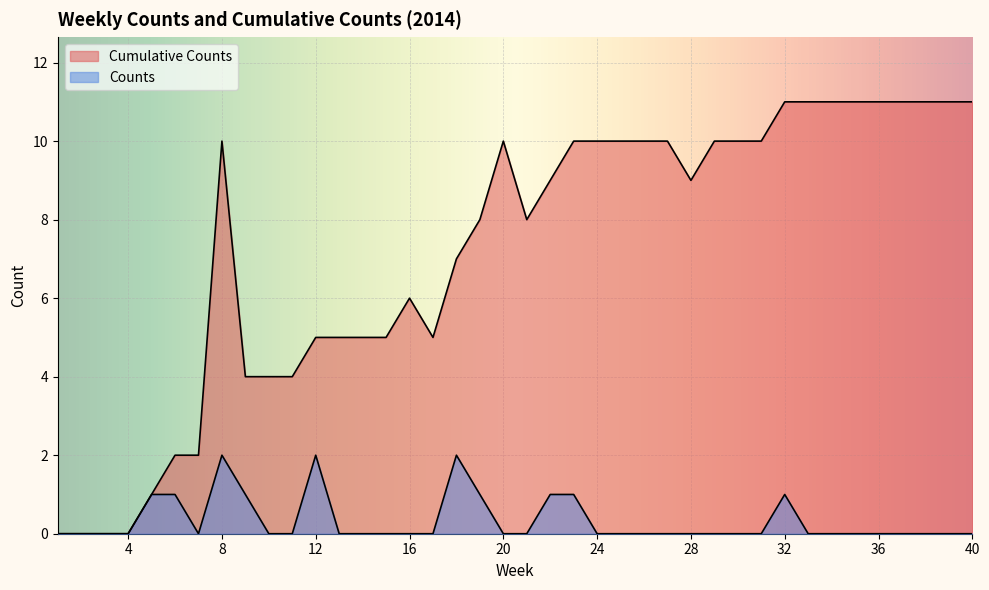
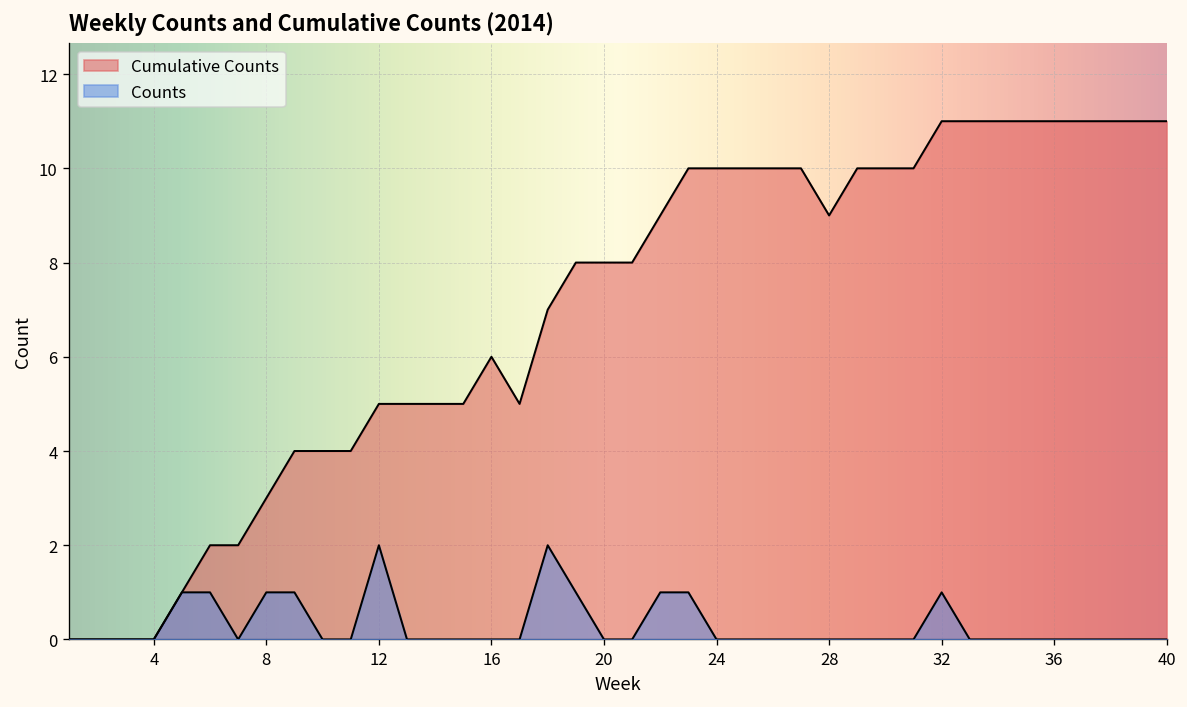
  {
    "Cumulative Counts": {
-     "8": 10,
+     "8": 3,
      "12": 5,
      "16": 6,
-     "20": 10,
+     "20": 8,
      "24": 10,
      "28": 9,
      "32": 11,
      "36": 11,
      "40": 11
    },
    "Counts": {
-     "8": 2,
+     "8": 1,
      "12": 2,
      "16": 0,
      "20": 0,
      "24": 0,
      "28": 0,
      "32": 1,
      "36": 0,
      "40": 0
    }
  }
